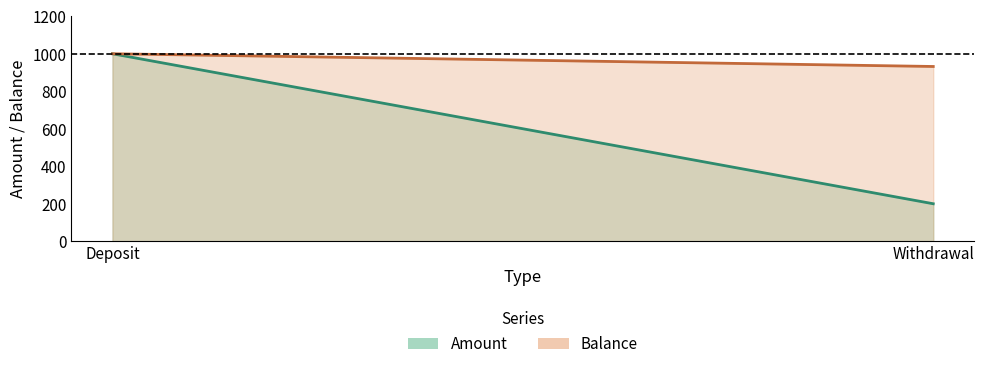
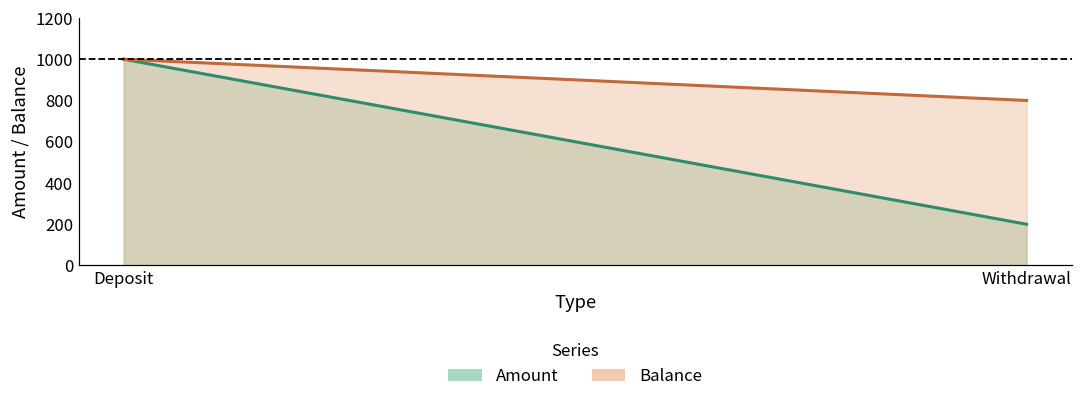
  {
    "Amount": {
      "Withdrawal": 200
    },
    "Balance": {
-     "Withdrawal": 930
+     "Withdrawal": 800
    }
  }
